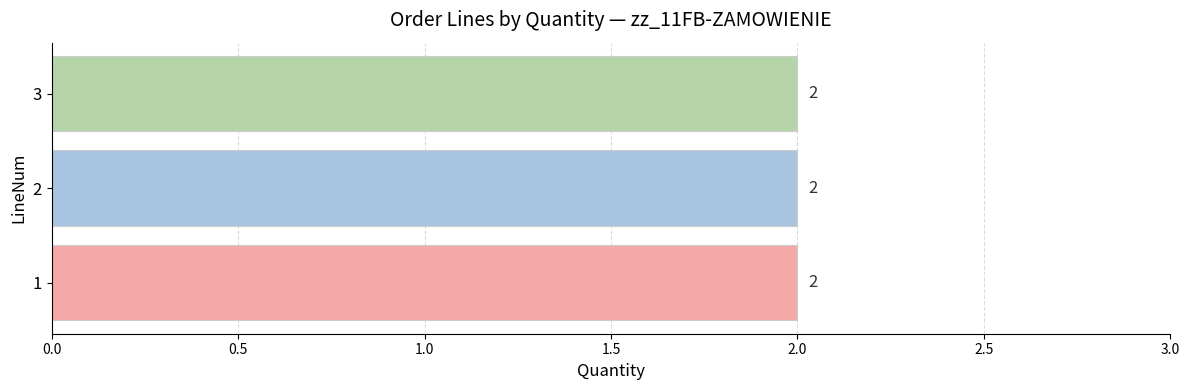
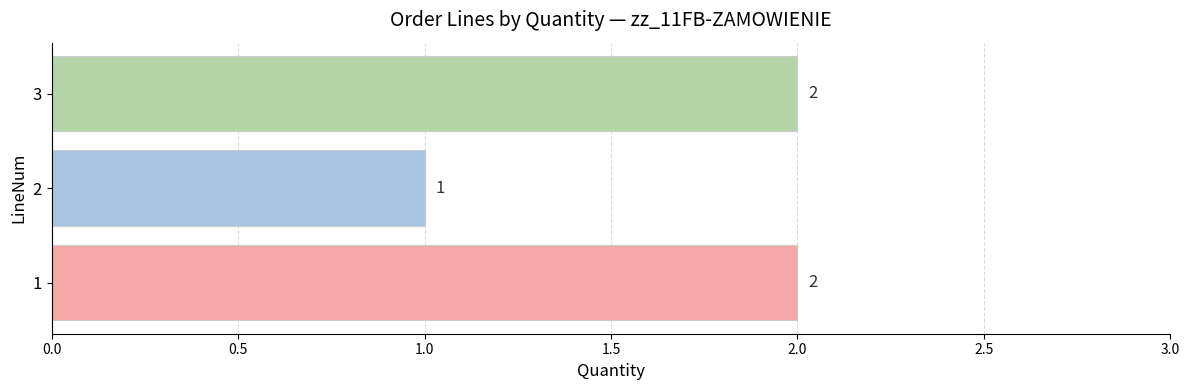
  {
    "3": 2,
-   "2": 2,
+   "2": 1,
    "1": 2
  }
